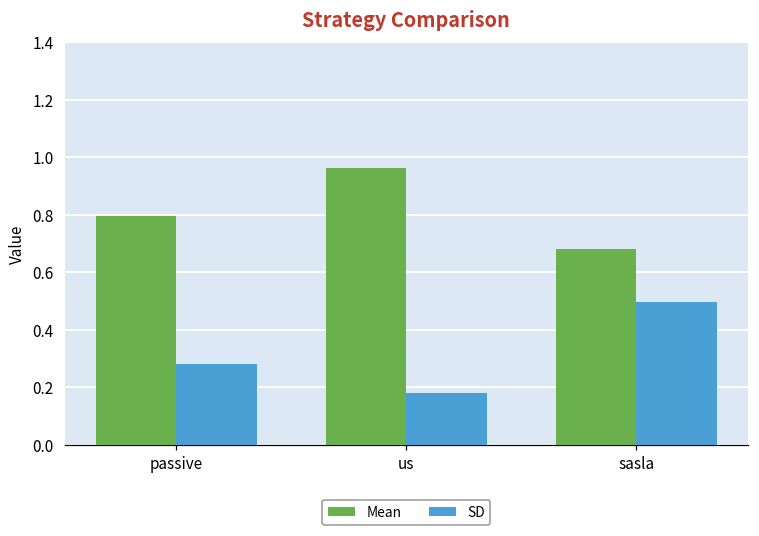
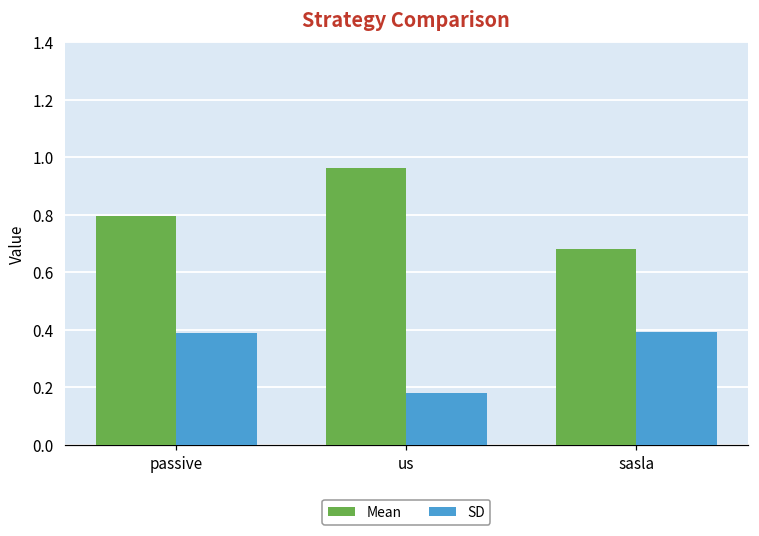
  {
    "Mean": {
      "passive": 0.79,
      "us": 0.96,
      "sasla": 0.68
    },
    "SD": {
-     "passive": 0.28,
+     "passive": 0.39,
      "us": 0.18,
-     "sasla": 0.50
+     "sasla": 0.39
    }
  }
